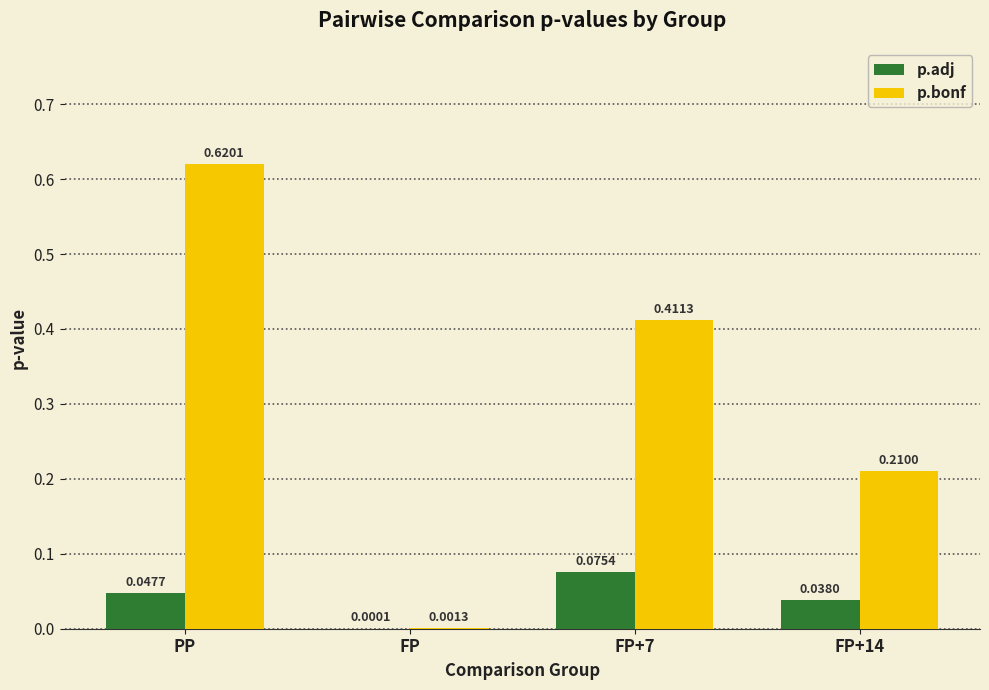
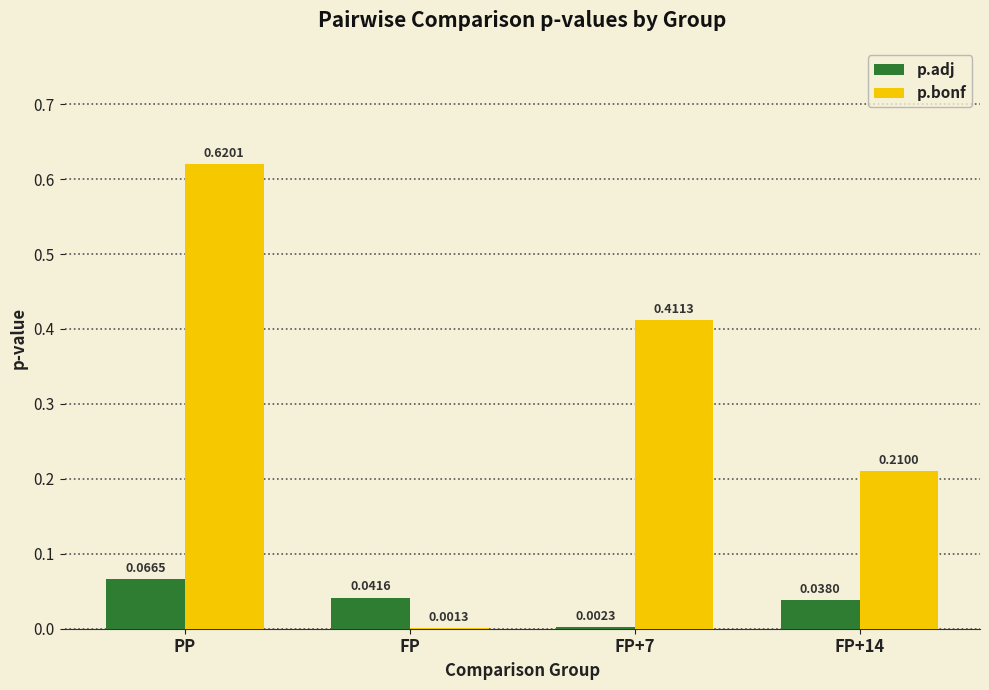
  {
    "p.adj": {
-     "PP": 0.0477,
-     "FP": 0.0001,
-     "FP+7": 0.0754,
+     "PP": 0.0665,
+     "FP": 0.0416,
+     "FP+7": 0.0023,
      "FP+14": 0.0380
    },
    "p.bonf": {
      "PP": 0.6201,
      "FP": 0.0013,
      "FP+7": 0.4113,
      "FP+14": 0.2100
    }
  }
